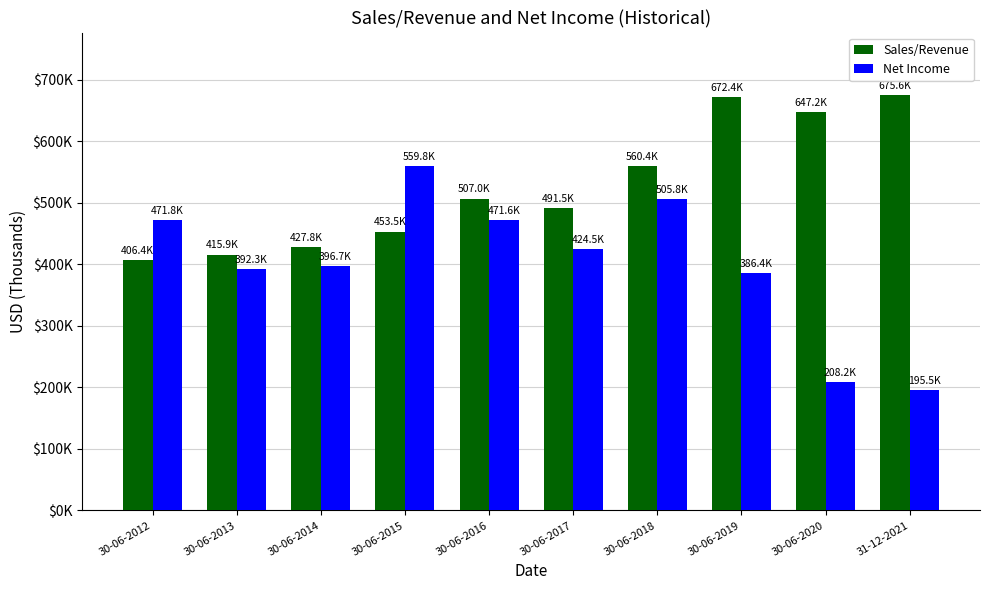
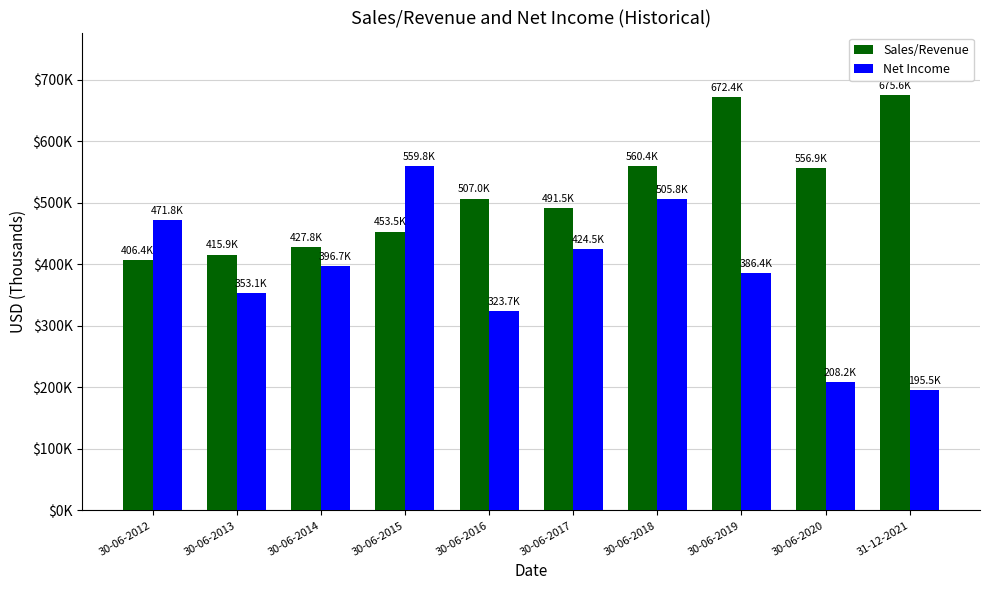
  {
    "Sales/Revenue": {
      "30-06-2012": "406.4K",
      "30-06-2013": "415.9K",
      "30-06-2014": "427.8K",
      "30-06-2015": "453.5K",
      "30-06-2016": "507.0K",
      "30-06-2017": "491.5K",
      "30-06-2018": "560.4K",
      "30-06-2019": "672.4K",
-     "30-06-2020": "647.2K"
+     "30-06-2020": "556.9K"
    },
    "Net Income": {
      "30-06-2012": "471.8K",
-     "30-06-2013": "392.3K",
+     "30-06-2013": "353.1K",
      "30-06-2014": "396.7K",
      "30-06-2015": "559.8K",
-     "30-06-2016": "471.6K",
+     "30-06-2016": "323.7K",
      "30-06-2017": "424.5K",
      "30-06-2018": "505.8K",
      "30-06-2019": "386.4K",
      "30-06-2020": "208.2K",
      "31-12-2021": "195.5K"
    }
  }
